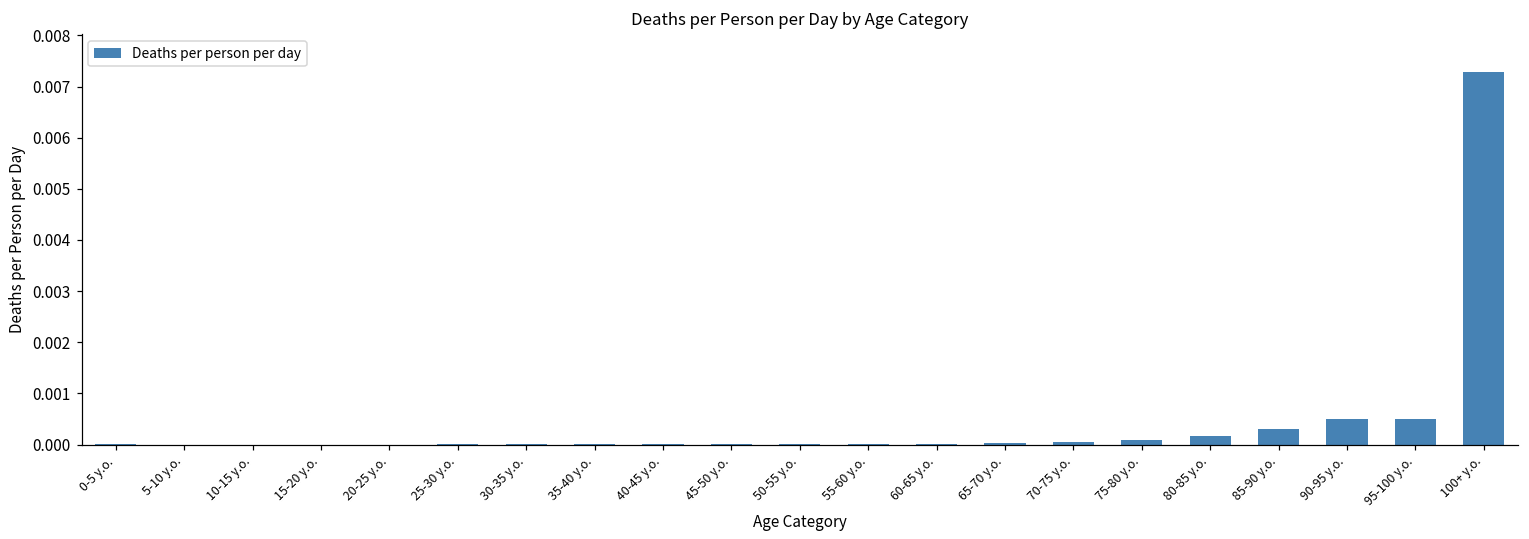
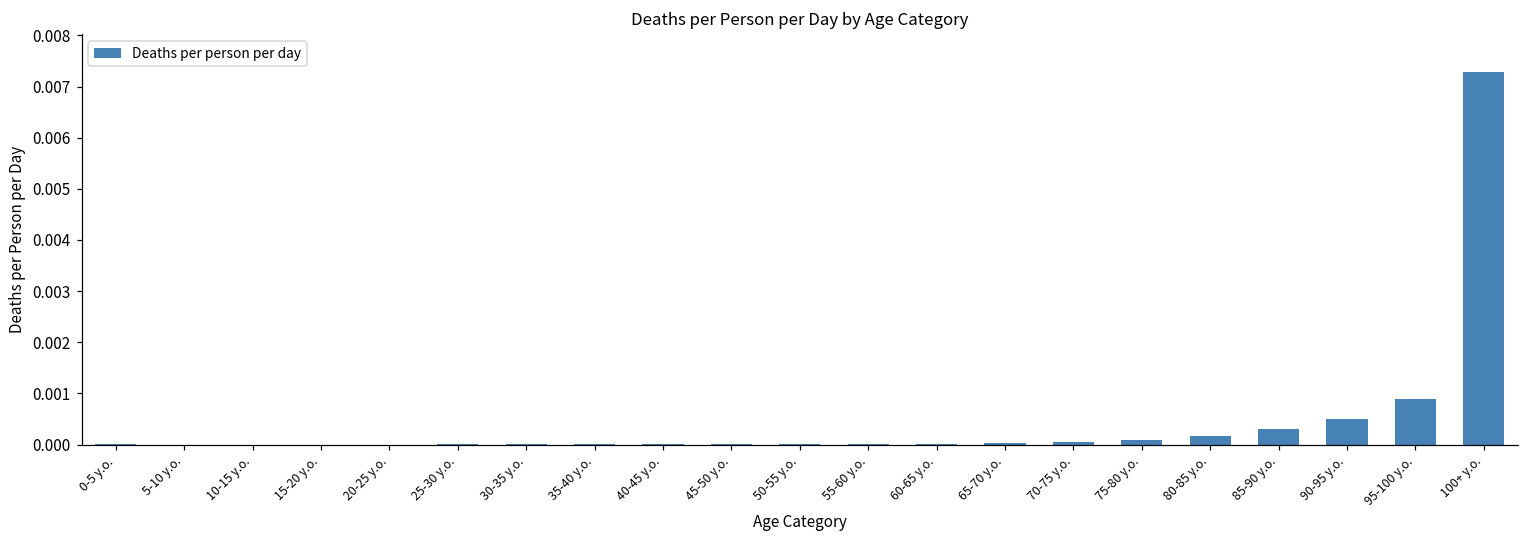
  {
    "75-80 y.o.": 0.0001,
    "80-85 y.o.": 0.0002,
    "85-90 y.o.": 0.0003,
    "90-95 y.o.": 0.0005,
-   "95-100 y.o.": 0.0005,
+   "95-100 y.o.": 0.0009,
    "100+ y.o.": 0.0073
  }
